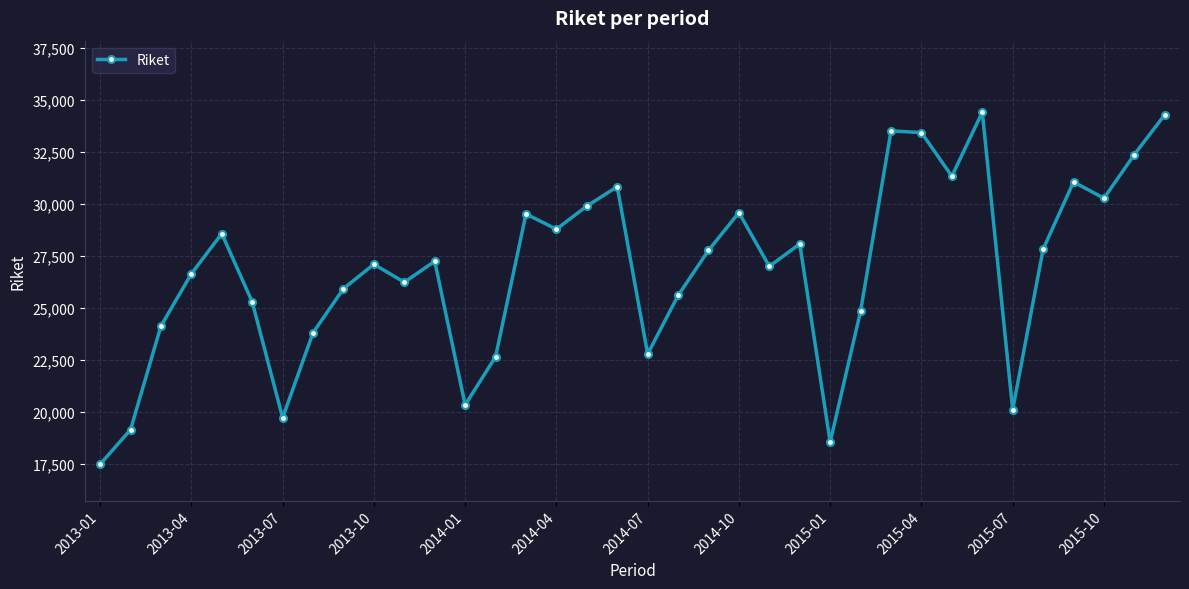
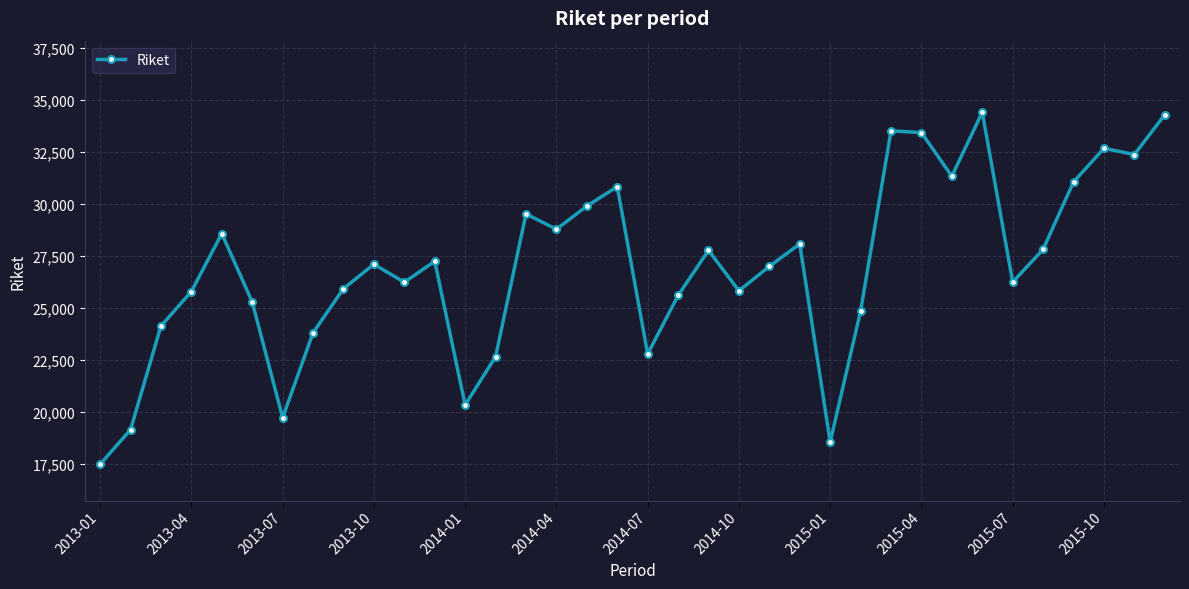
  {
    "2013-01": "17,500",
-   "2013-04": "26,600",
+   "2013-04": "25,800",
    "2013-07": "19,700",
    "2013-10": "27,100",
    "2014-01": "20,300",
    "2014-04": "28,800",
    "2014-07": "22,800",
-   "2014-10": "29,600",
+   "2014-10": "25,800",
    "2015-01": "18,500",
    "2015-04": "33,400",
-   "2015-07": "20,100",
-   "2015-10": "30,300"
+   "2015-07": "26,200",
+   "2015-10": "32,700"
  }
